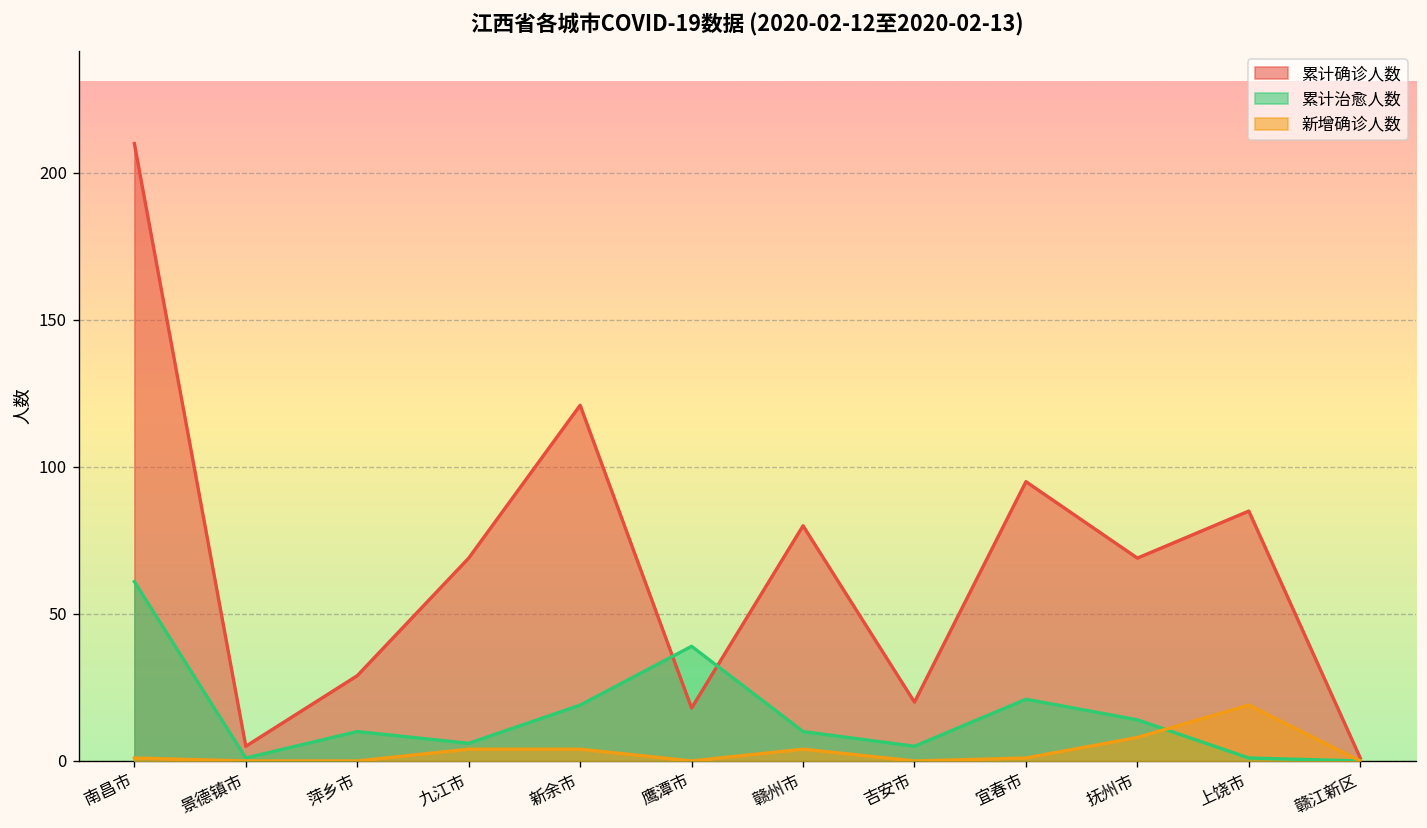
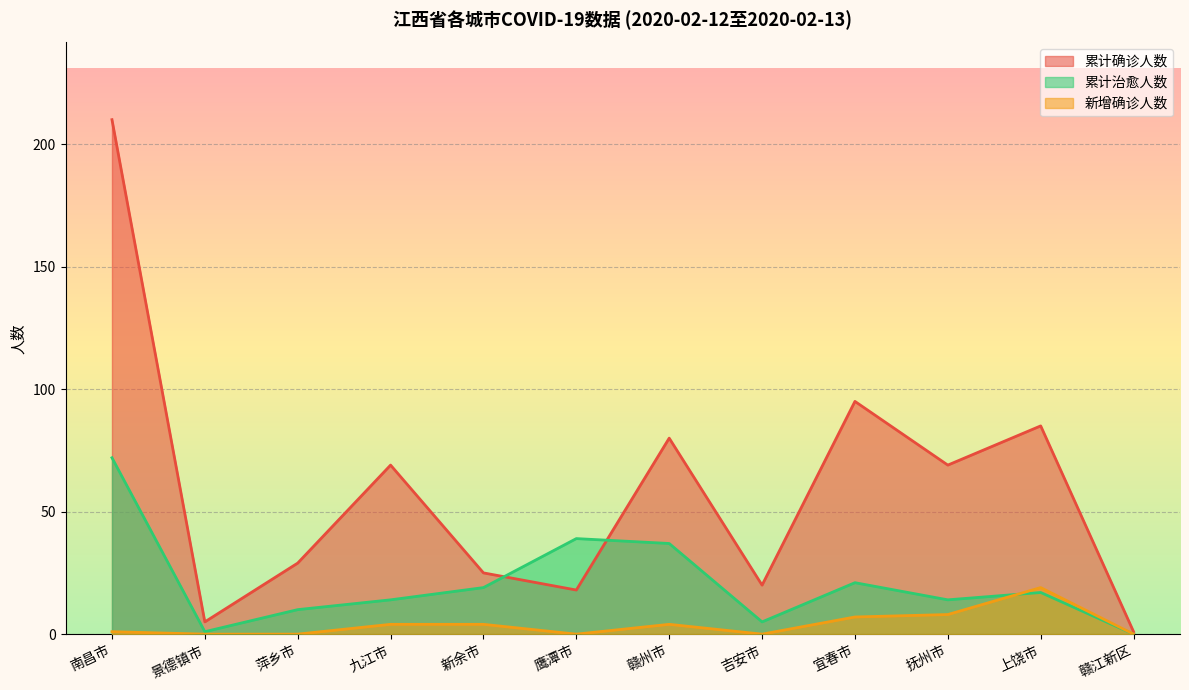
  {
    "累计确诊人数": {
      "南昌市": 210,
      "景德镇市": 5,
      "萍乡市": 29,
      "九江市": 69,
-     "新余市": 121,
+     "新余市": 25,
      "鹰潭市": 18,
      "赣州市": 80,
      "吉安市": 20,
      "宜春市": 95,
      "抚州市": 69,
      "上饶市": 85
    },
    "累计治愈人数": {
-     "南昌市": 61,
+     "南昌市": 72,
      "萍乡市": 10,
-     "九江市": 6,
+     "九江市": 14,
      "新余市": 19,
      "鹰潭市": 39,
-     "赣州市": 10,
+     "赣州市": 37,
      "吉安市": 5,
      "宜春市": 21,
      "抚州市": 14,
-     "上饶市": 1
+     "上饶市": 17
    },
    "新增确诊人数": {
      "南昌市": 1,
      "萍乡市": 0,
      "九江市": 4,
      "新余市": 4,
      "鹰潭市": 0,
      "赣州市": 4,
      "吉安市": 0,
-     "宜春市": 1,
+     "宜春市": 7,
      "抚州市": 8,
      "上饶市": 19
    }
  }
